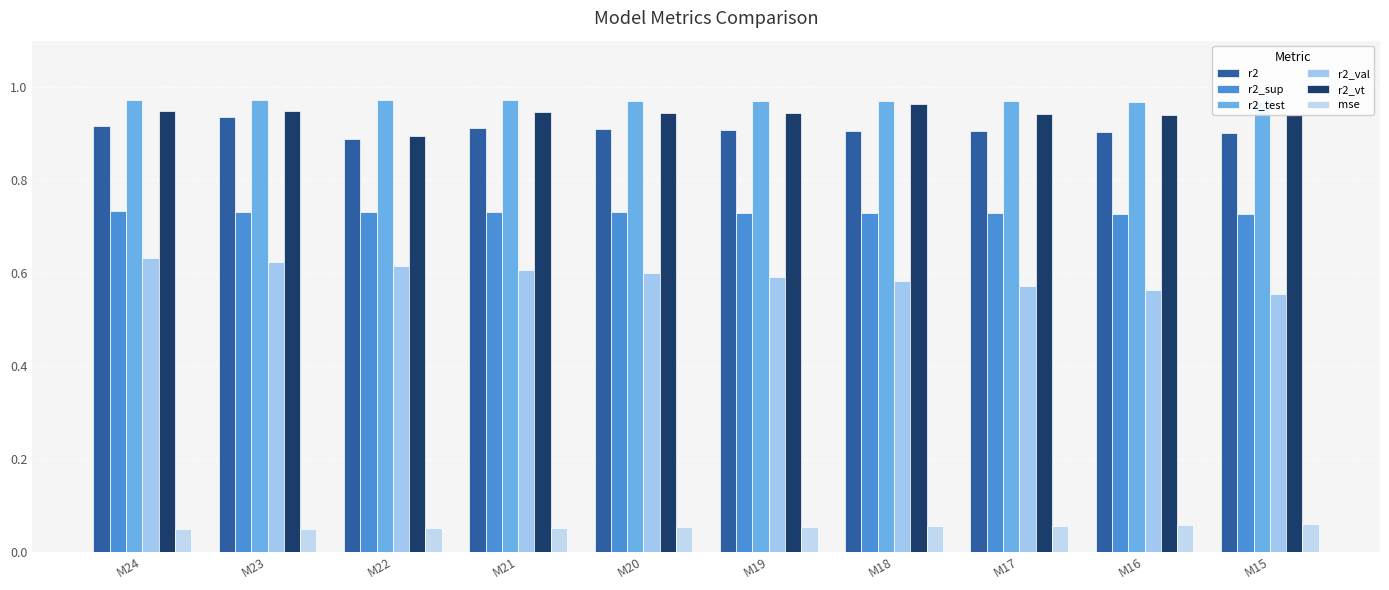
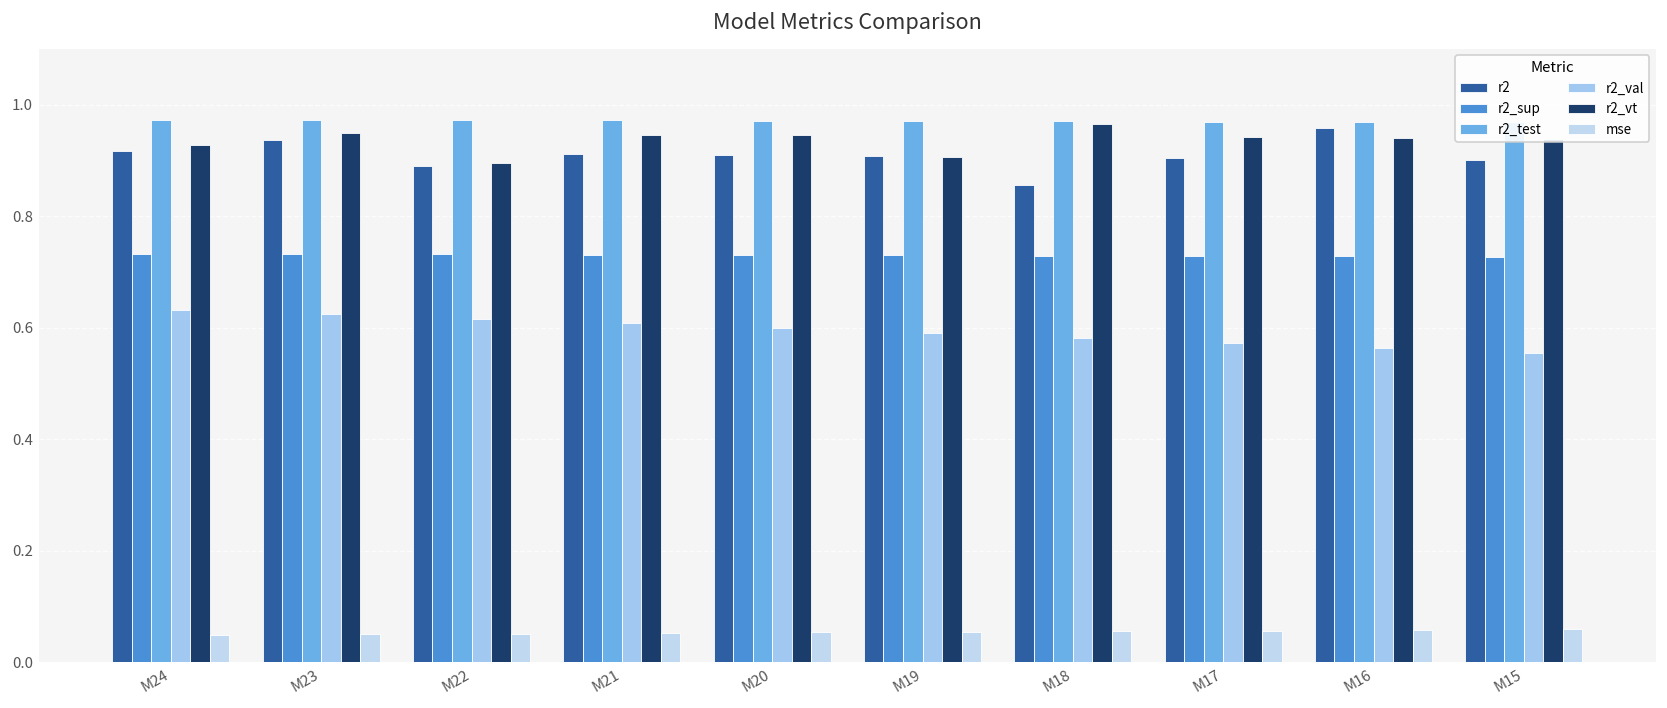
  {
    "r2": {
      "M24": 0.92,
      "M23": 0.94,
      "M22": 0.89,
      "M21": 0.91,
      "M20": 0.91,
      "M19": 0.91,
-     "M18": 0.91,
+     "M18": 0.86,
      "M17": 0.90,
-     "M16": 0.90,
+     "M16": 0.96,
      "M15": 0.90
    },
    "r2_vt": {
-     "M24": 0.95,
+     "M24": 0.93,
      "M23": 0.95,
      "M22": 0.90,
      "M21": 0.95,
      "M20": 0.94,
-     "M19": 0.94,
+     "M19": 0.91,
      "M18": 0.96,
      "M17": 0.94,
      "M16": 0.94,
      "M15": 0.94
    }
  }
